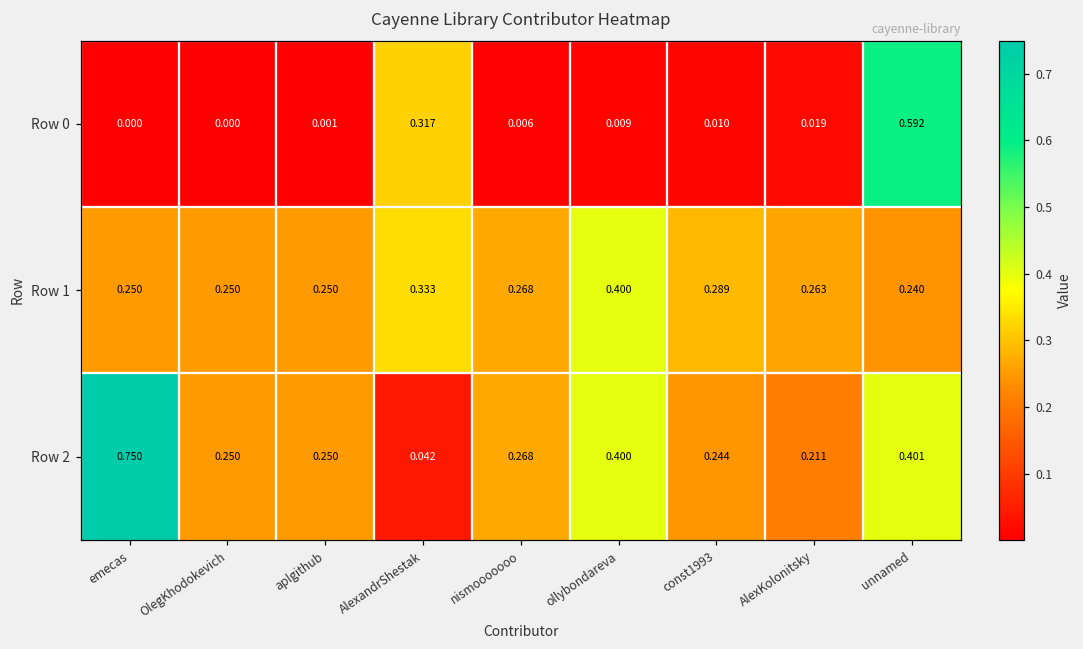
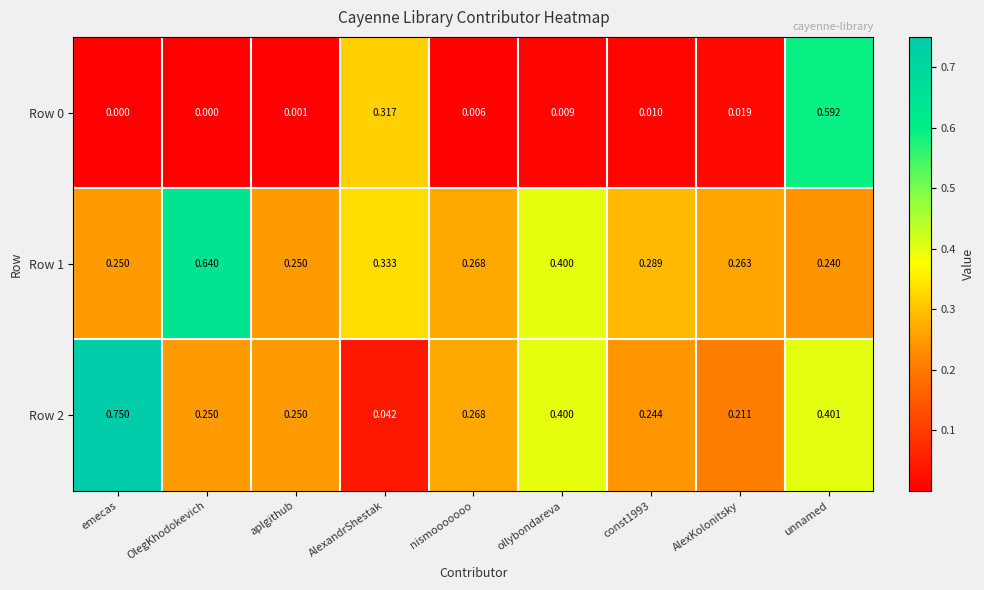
  {
    "Row 0": {
      "emecas": 0.000,
      "OlegKhodokevich": 0.000,
      "aplgithub": 0.001,
      "AlexandrShestak": 0.317,
      "nismooooooo": 0.006,
      "ollybondareva": 0.009,
      "const1993": 0.010,
      "AlexKolonitsky": 0.019,
      "unnamed": 0.592
    },
    "Row 1": {
      "emecas": 0.250,
-     "OlegKhodokevich": 0.250,
+     "OlegKhodokevich": 0.640,
      "aplgithub": 0.250,
      "AlexandrShestak": 0.333,
      "nismooooooo": 0.268,
      "ollybondareva": 0.400,
      "const1993": 0.289,
      "AlexKolonitsky": 0.263,
      "unnamed": 0.240
    },
    "Row 2": {
      "emecas": 0.750,
      "OlegKhodokevich": 0.250,
      "aplgithub": 0.250,
      "AlexandrShestak": 0.042,
      "nismooooooo": 0.268,
      "ollybondareva": 0.400,
      "const1993": 0.244,
      "AlexKolonitsky": 0.211,
      "unnamed": 0.401
    }
  }
